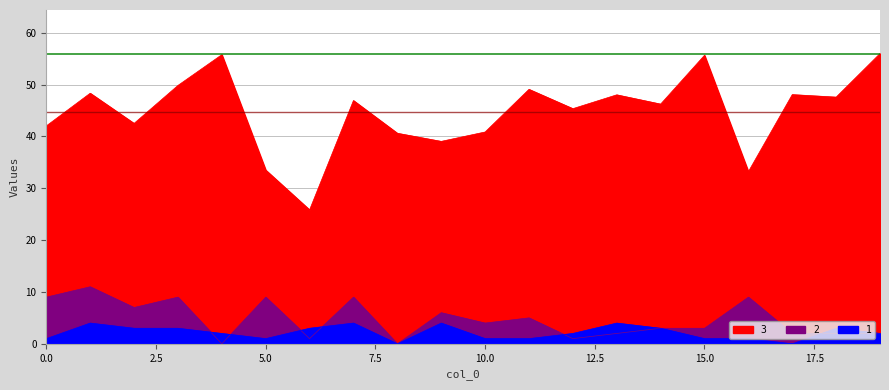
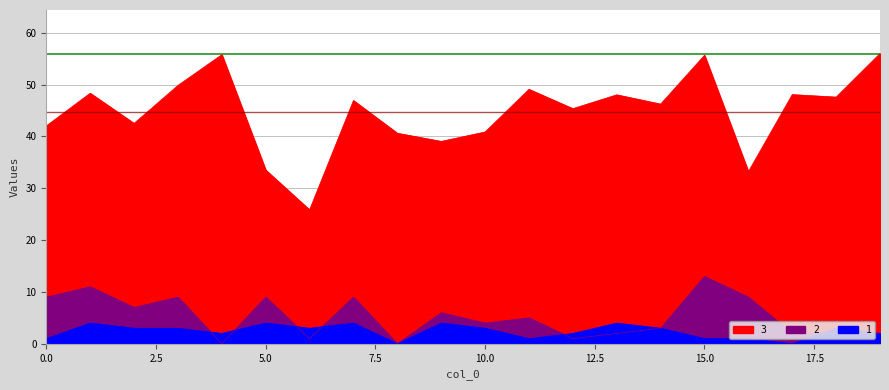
  {
    "3": {
      "0.0": 42,
      "5.0": 34,
      "10.0": 41,
      "15.0": 56
    },
    "2": {
      "0.0": 9,
      "5.0": 9,
      "10.0": 4,
-     "15.0": 3
+     "15.0": 13
    },
    "1": {
      "0.0": 1,
-     "5.0": 1,
-     "10.0": 1,
+     "5.0": 4,
+     "10.0": 3,
      "15.0": 1
    }
  }
